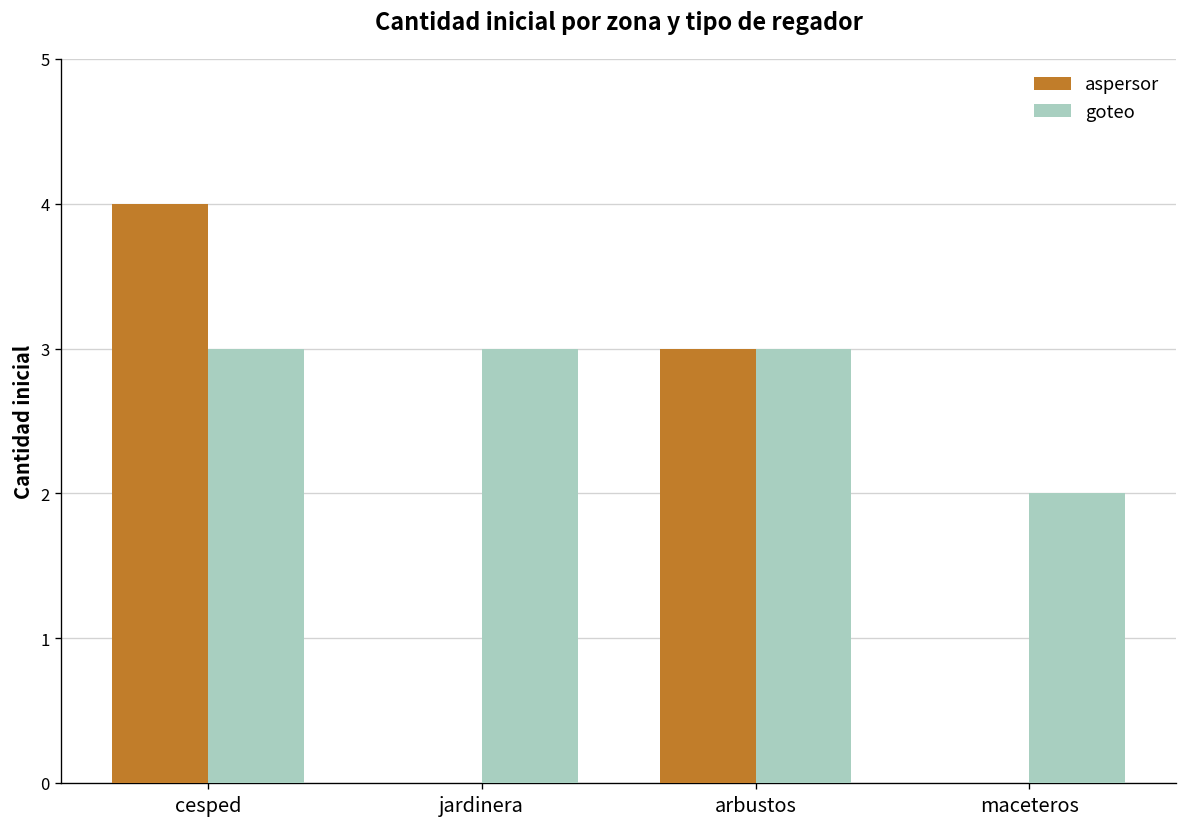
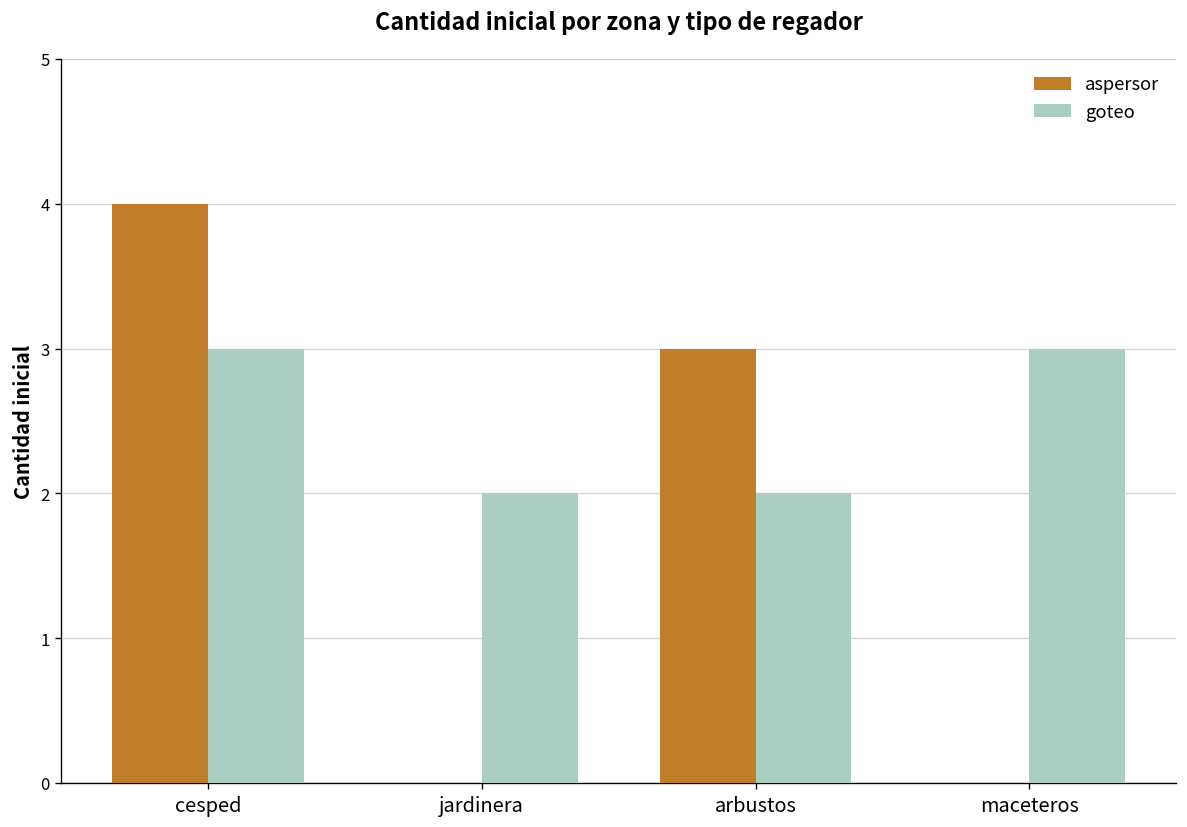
  {
    "aspersor": {
      "cesped": 4,
      "jardinera": 0,
      "arbustos": 3,
      "maceteros": 0
    },
    "goteo": {
      "cesped": 3,
-     "jardinera": 3,
-     "arbustos": 3,
-     "maceteros": 2
+     "jardinera": 2,
+     "arbustos": 2,
+     "maceteros": 3
    }
  }
